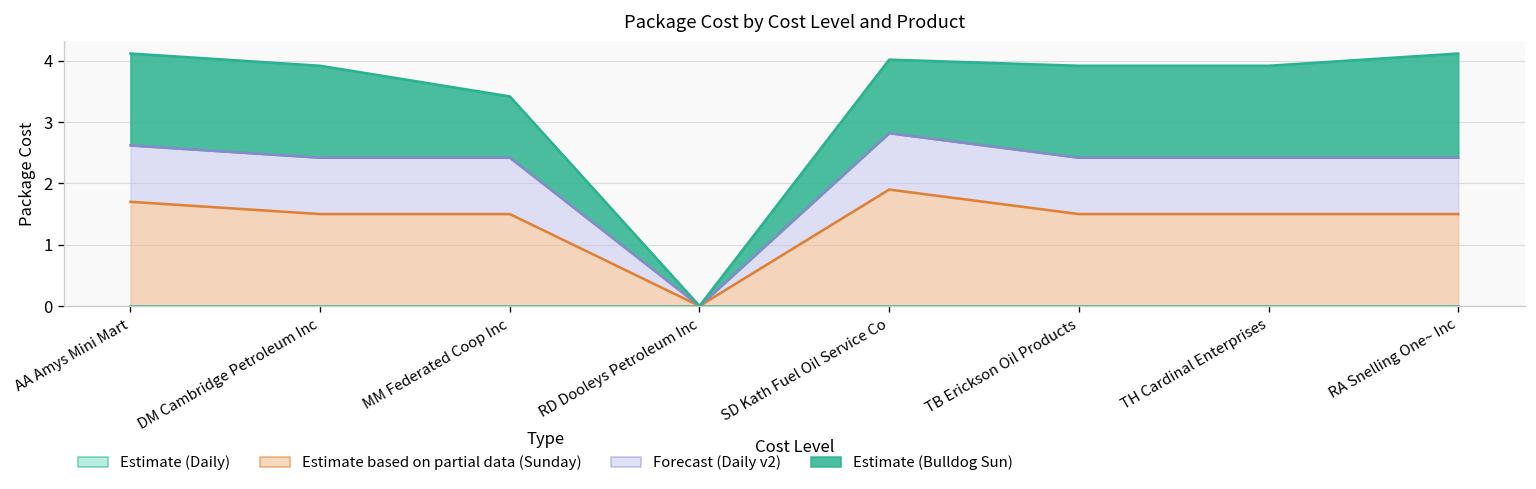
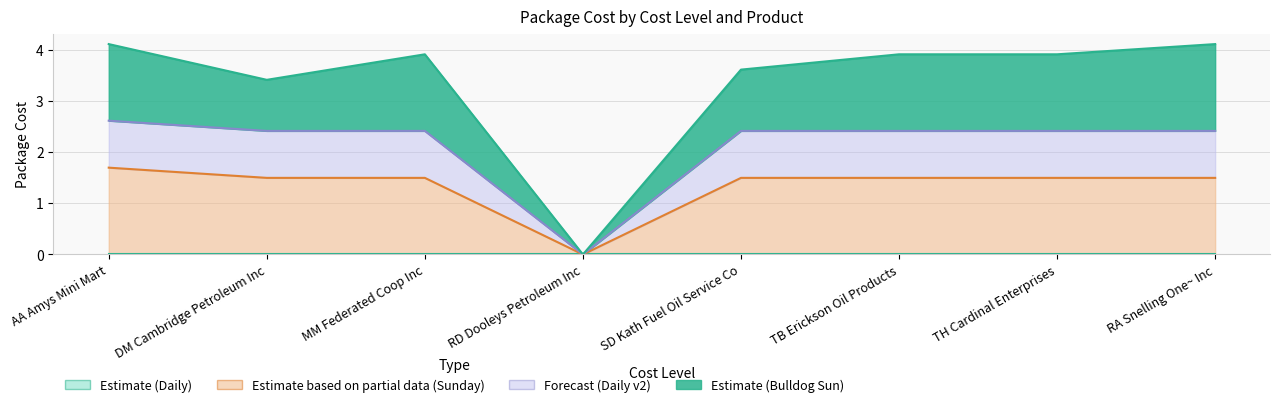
  {
    "Estimate (Daily)": {
      "AA Amys Mini Mart": 0.0,
      "DM Cambridge Petroleum Inc": 0.0,
      "MM Federated Coop Inc": 0.0,
      "SD Kath Fuel Oil Service Co": 0.0,
      "TB Erickson Oil Products": 0.0,
      "TH Cardinal Enterprises": 0.0,
      "RA Snelling One~ Inc": 0.0
    },
    "Estimate based on partial data (Sunday)": {
      "AA Amys Mini Mart": 1.7,
      "DM Cambridge Petroleum Inc": 1.5,
      "MM Federated Coop Inc": 1.5,
-     "SD Kath Fuel Oil Service Co": 1.9,
+     "SD Kath Fuel Oil Service Co": 1.5,
      "TB Erickson Oil Products": 1.5,
      "TH Cardinal Enterprises": 1.5,
      "RA Snelling One~ Inc": 1.5
    },
    "Forecast (Daily v2)": {
      "AA Amys Mini Mart": 0.9,
      "DM Cambridge Petroleum Inc": 0.9,
      "MM Federated Coop Inc": 0.9,
      "SD Kath Fuel Oil Service Co": 0.9,
      "TB Erickson Oil Products": 0.9,
      "TH Cardinal Enterprises": 0.9,
      "RA Snelling One~ Inc": 0.9
    },
    "Estimate (Bulldog Sun)": {
      "AA Amys Mini Mart": 1.5,
-     "DM Cambridge Petroleum Inc": 1.5,
-     "MM Federated Coop Inc": 1.0,
+     "DM Cambridge Petroleum Inc": 1.0,
+     "MM Federated Coop Inc": 1.5,
      "SD Kath Fuel Oil Service Co": 1.2,
      "TB Erickson Oil Products": 1.5,
      "TH Cardinal Enterprises": 1.5,
      "RA Snelling One~ Inc": 1.7
    }
  }
